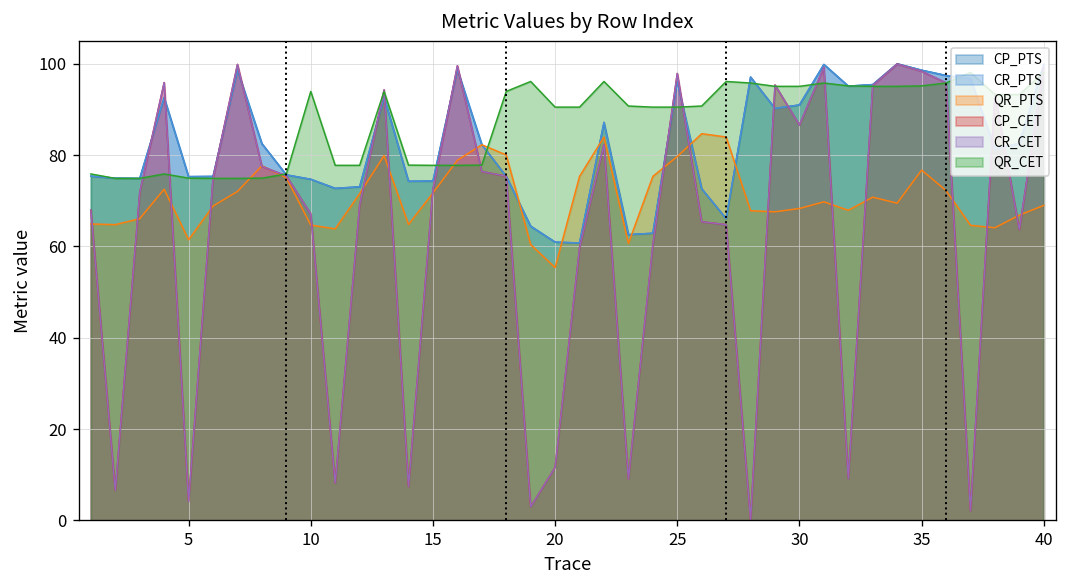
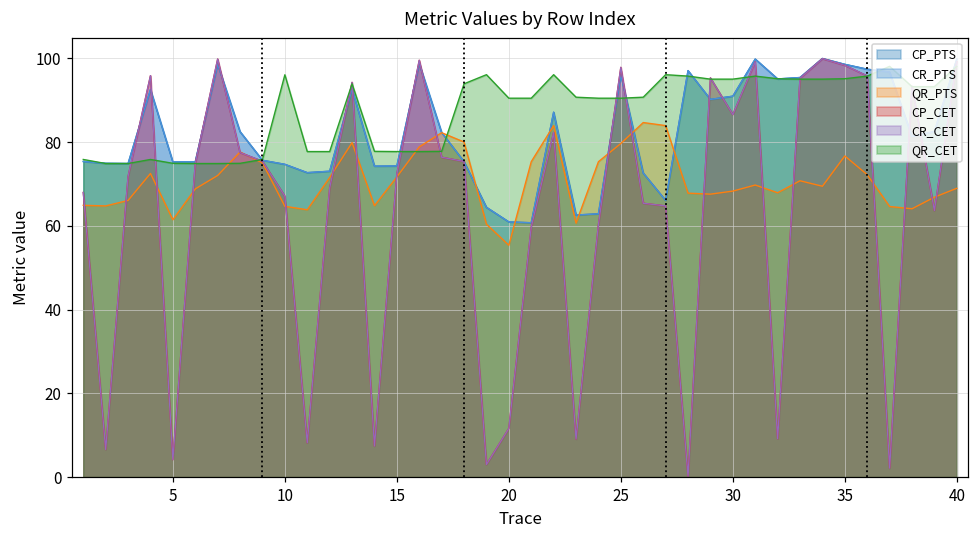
  {
    "QR_PTS": {
      "5": 61,
      "10": 65,
      "15": 72,
      "20": 55,
      "25": 80,
      "30": 68,
      "35": 77,
      "40": 69
    },
    "QR_CET": {
-     "10": 94,
+     "10": 96,
      "15": 78,
      "20": 91,
      "25": 91,
      "30": 95,
      "35": 95
    }
  }
